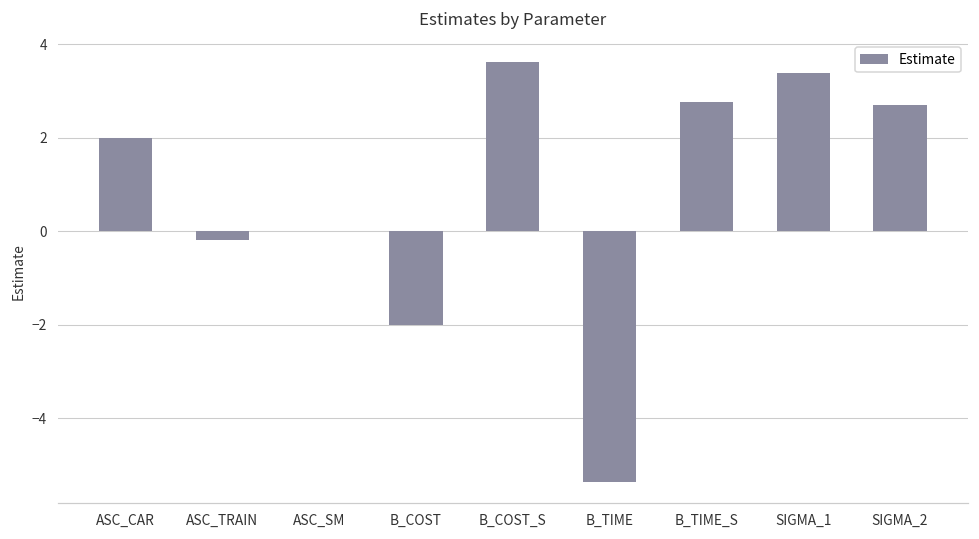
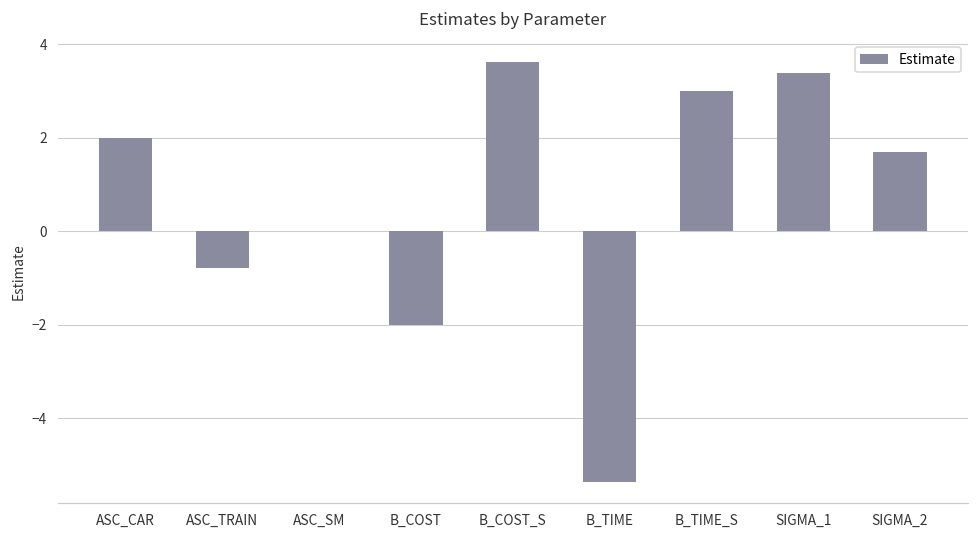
  {
    "ASC_CAR": 2.0,
-   "ASC_TRAIN": -0.2,
+   "ASC_TRAIN": -0.8,
    "ASC_SM": 0.0,
    "B_COST": -2.0,
    "B_COST_S": 3.6,
    "B_TIME": -5.4,
-   "B_TIME_S": 2.8,
+   "B_TIME_S": 3.0,
    "SIGMA_1": 3.4,
-   "SIGMA_2": 2.7
+   "SIGMA_2": 1.7
  }
